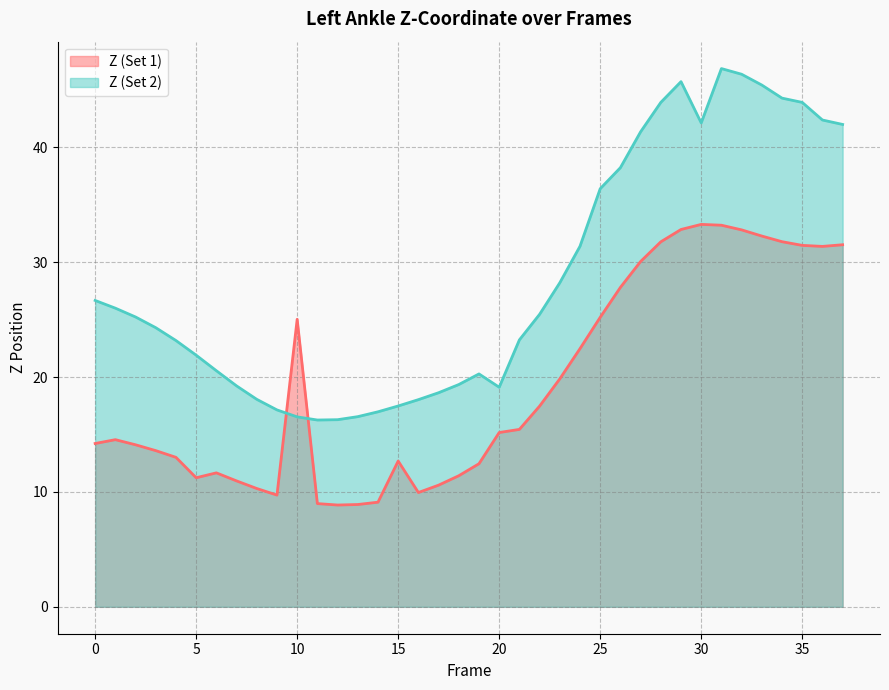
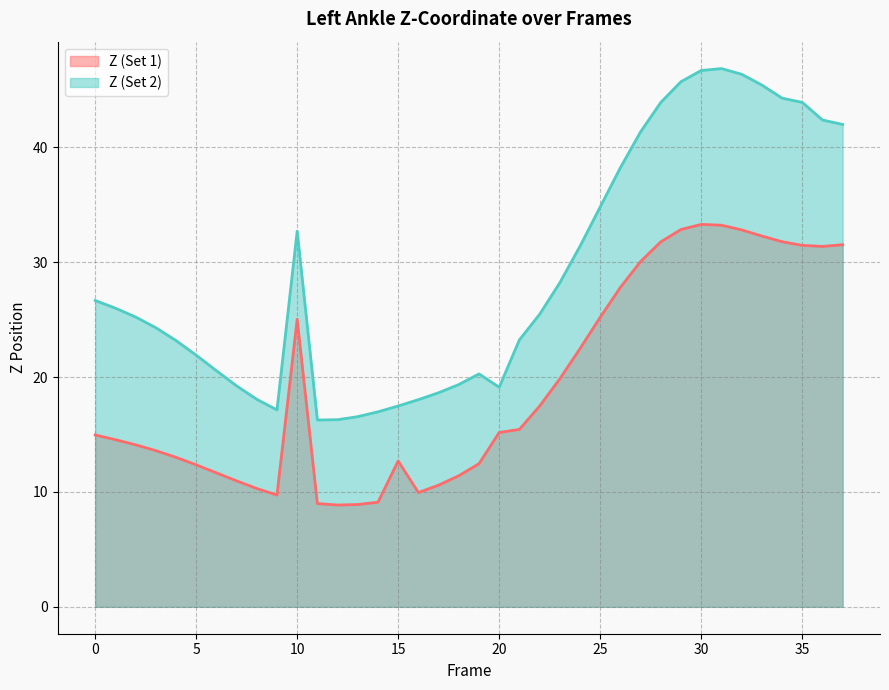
  {
    "Z (Set 1)": {
-     "0": 14.2,
-     "5": 11.2,
+     "0": 15.0,
+     "5": 12.4,
      "10": 25.0,
      "15": 12.7,
      "20": 15.2,
      "25": 25.2,
      "30": 33.3,
      "35": 31.5
    },
    "Z (Set 2)": {
      "0": 26.7,
      "5": 21.9,
-     "10": 16.5,
+     "10": 32.7,
      "15": 17.5,
      "20": 19.1,
-     "25": 36.4,
-     "30": 42.1,
+     "25": 34.8,
+     "30": 46.7,
      "35": 43.9
    }
  }
